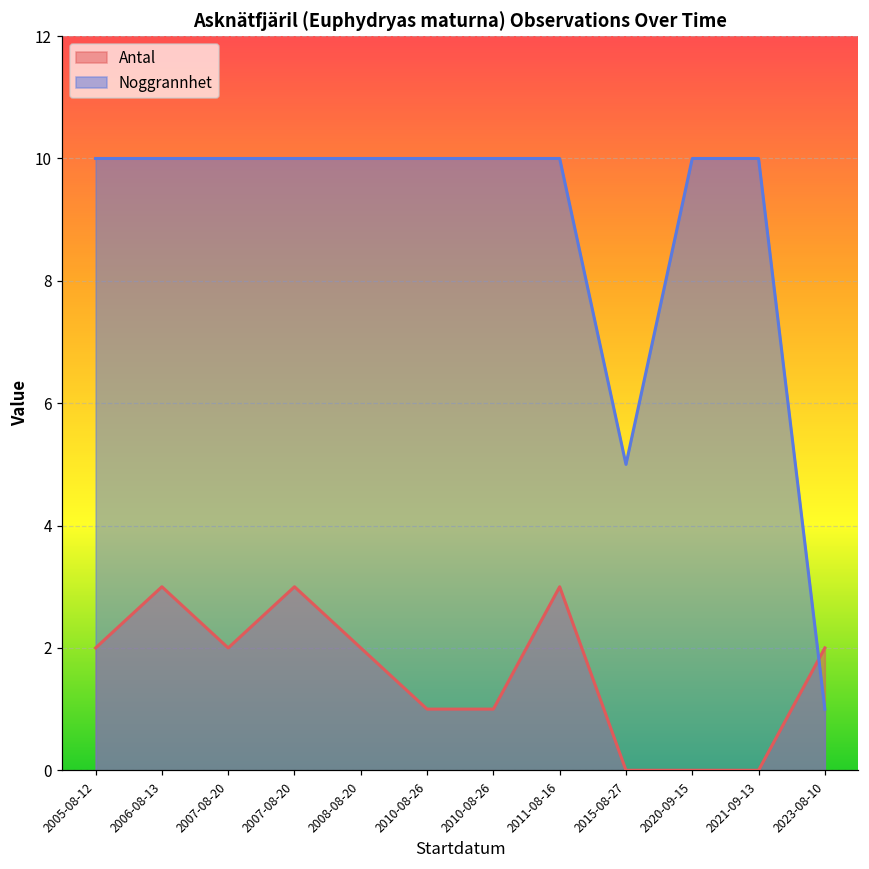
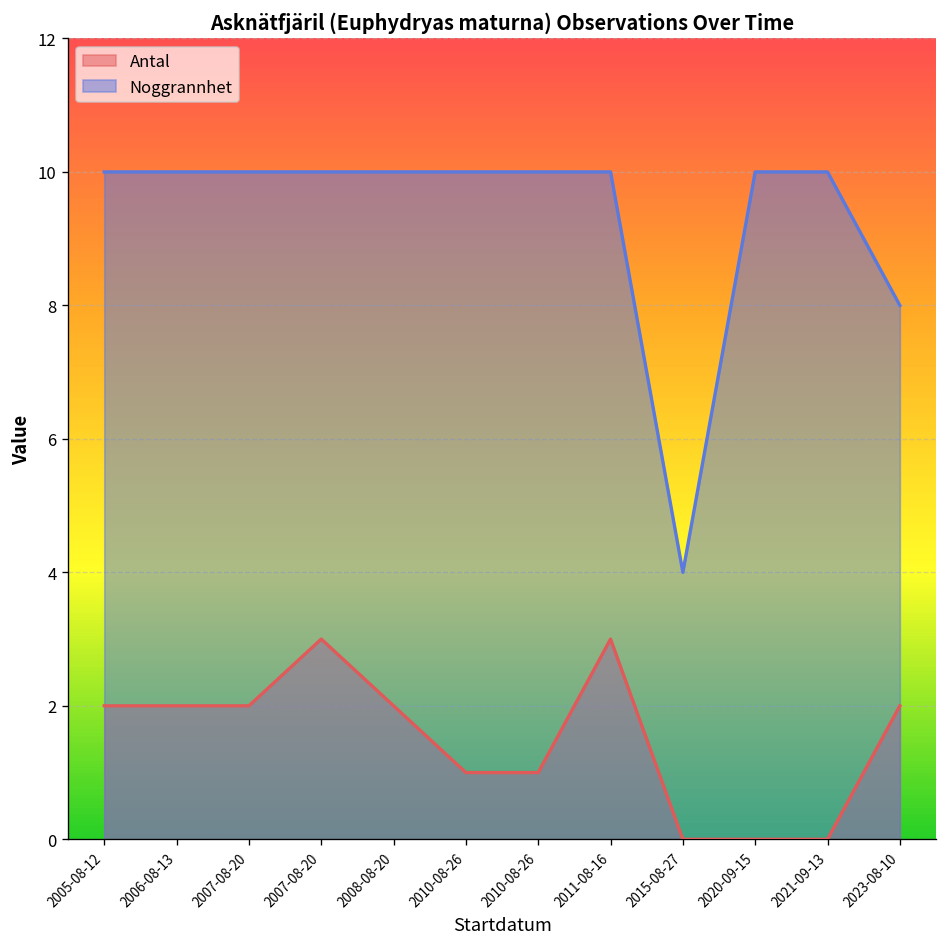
  {
    "Antal": {
      "2005-08-12": 2,
-     "2006-08-13": 3,
+     "2006-08-13": 2,
      "2008-08-20": 2,
      "2011-08-16": 3,
      "2015-08-27": 0,
      "2020-09-15": 0,
      "2021-09-13": 0,
      "2023-08-10": 2
    },
    "Noggrannhet": {
      "2005-08-12": 10,
      "2006-08-13": 10,
      "2008-08-20": 10,
      "2011-08-16": 10,
-     "2015-08-27": 5,
+     "2015-08-27": 4,
      "2020-09-15": 10,
      "2021-09-13": 10,
-     "2023-08-10": 1
+     "2023-08-10": 8
    }
  }
